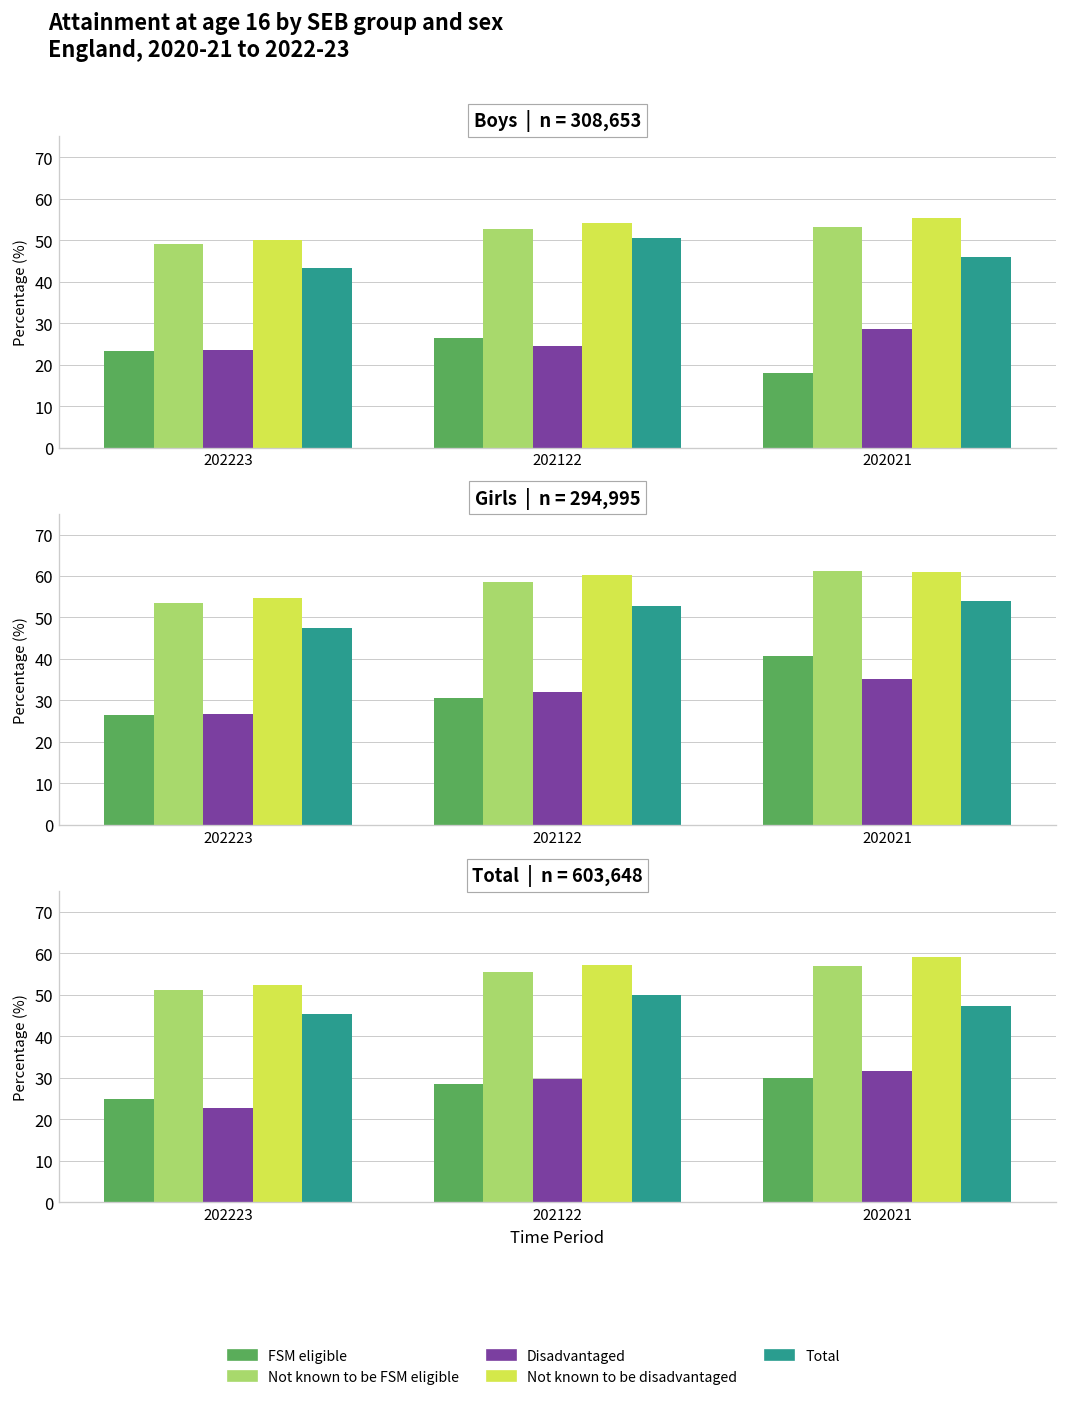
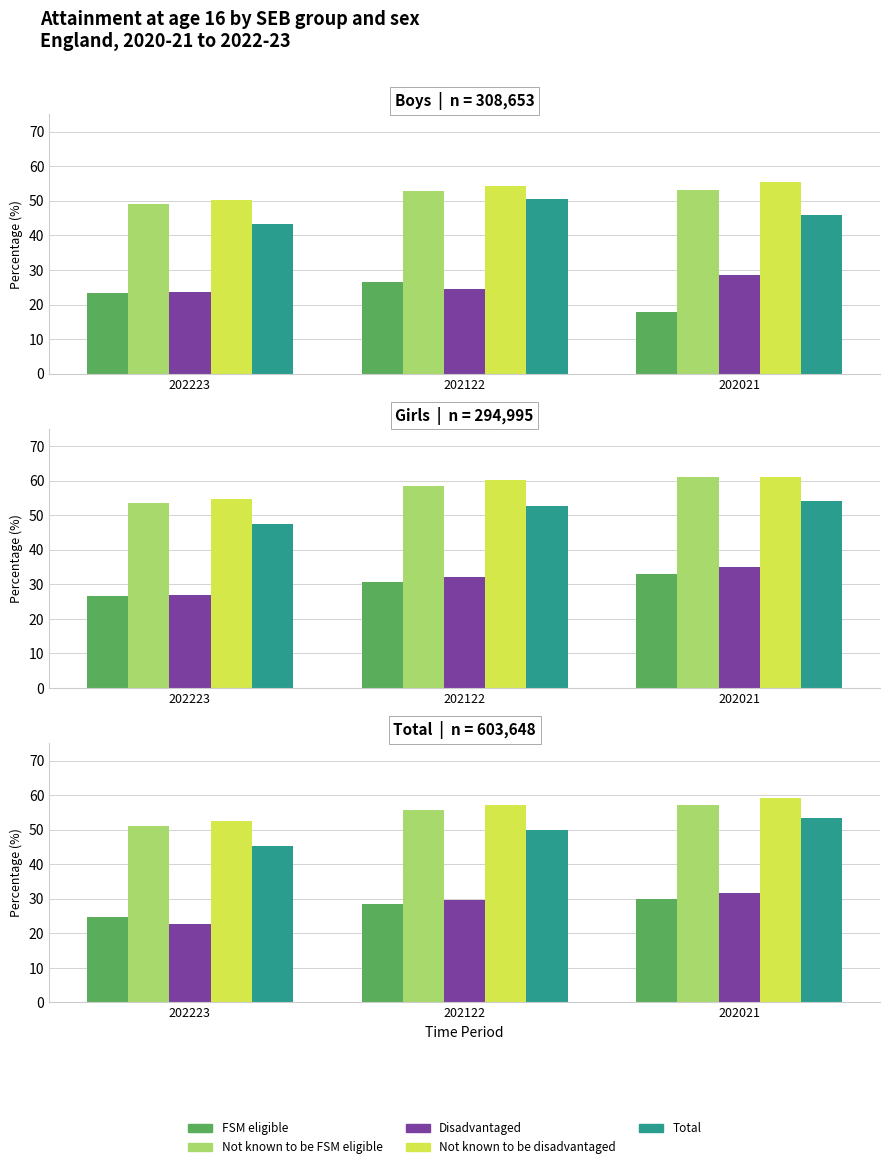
  {
    "Boys | n = 308,653": {
      "FSM eligible": {
        "202223": 23,
        "202122": 26,
        "202021": 18
      },
      "Disadvantaged": {
        "202223": 24,
        "202122": 25,
        "202021": 29
      },
      "Total": {
        "202223": 43,
        "202122": 51,
        "202021": 46
      }
    },
    "Girls | n = 294,995": {
      "FSM eligible": {
        "202223": 27,
        "202122": 31,
-       "202021": 41
+       "202021": 33
      },
      "Disadvantaged": {
        "202223": 27,
        "202122": 32,
        "202021": 35
      },
      "Total": {
        "202223": 47,
        "202122": 53,
        "202021": 54
      }
    },
    "Total | n = 603,648": {
      "FSM eligible": {
        "202223": 25,
        "202122": 29,
        "202021": 30
      },
      "Disadvantaged": {
        "202223": 23,
        "202122": 30,
        "202021": 32
      },
      "Total": {
        "202223": 45,
        "202122": 50,
-       "202021": 47
+       "202021": 54
      }
    }
  }
